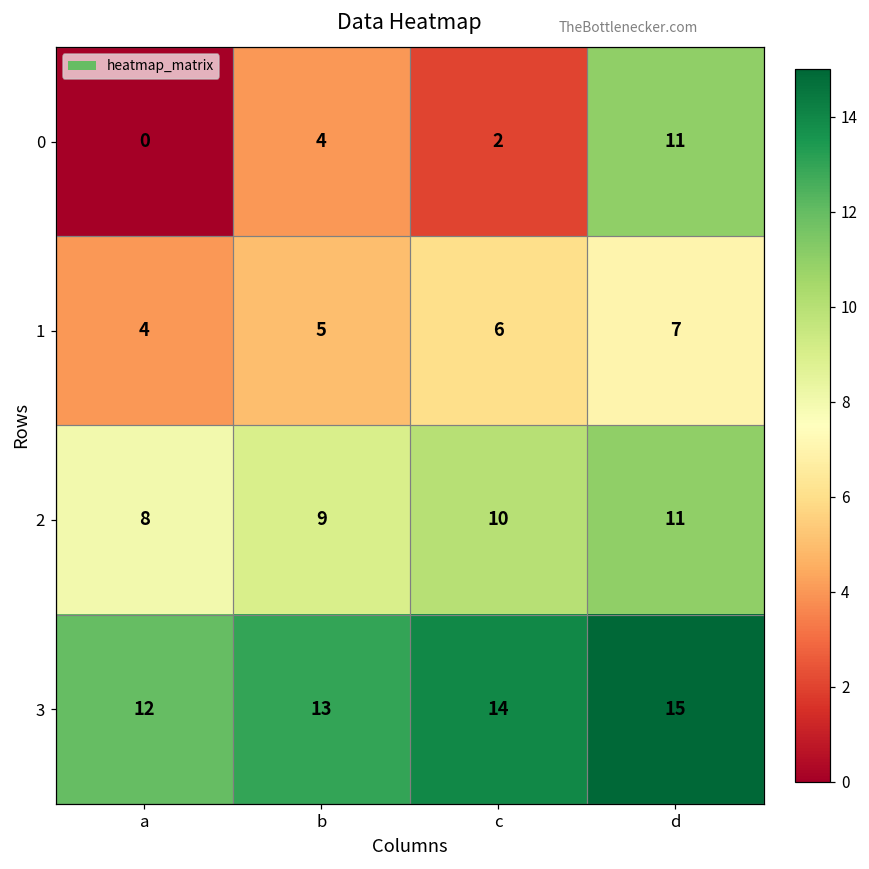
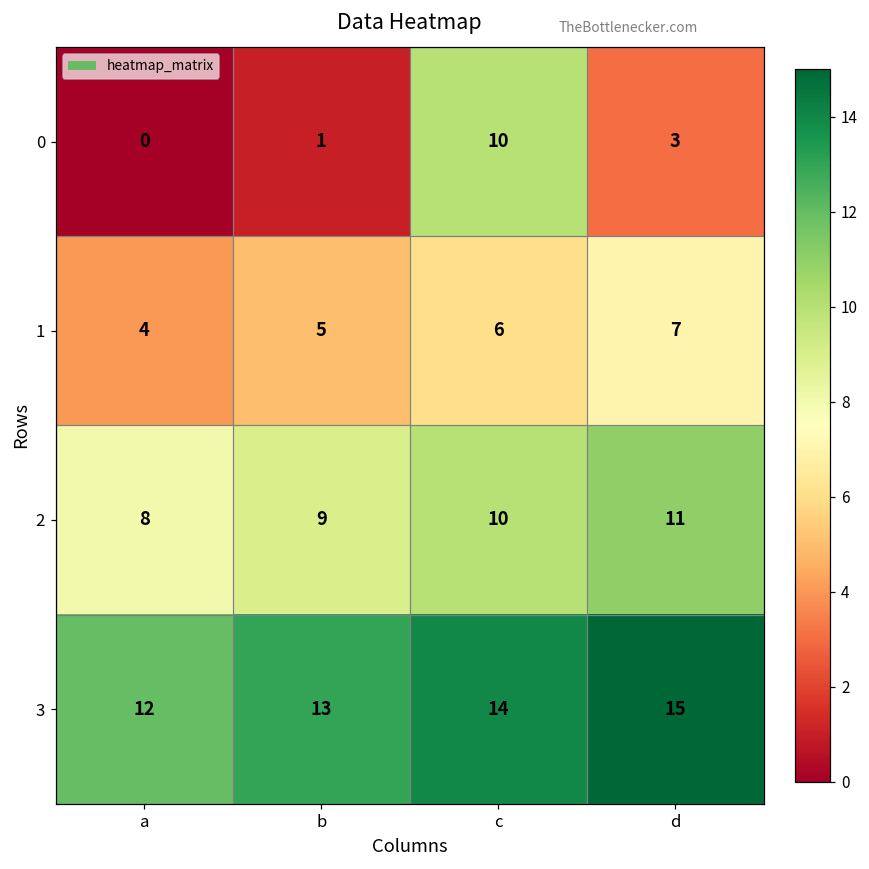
  {
    "0": {
      "a": 0,
-     "b": 4,
-     "c": 2,
-     "d": 11
+     "b": 1,
+     "c": 10,
+     "d": 3
    },
    "1": {
      "a": 4,
      "b": 5,
      "c": 6,
      "d": 7
    },
    "2": {
      "a": 8,
      "b": 9,
      "c": 10,
      "d": 11
    },
    "3": {
      "a": 12,
      "b": 13,
      "c": 14,
      "d": 15
    }
  }
